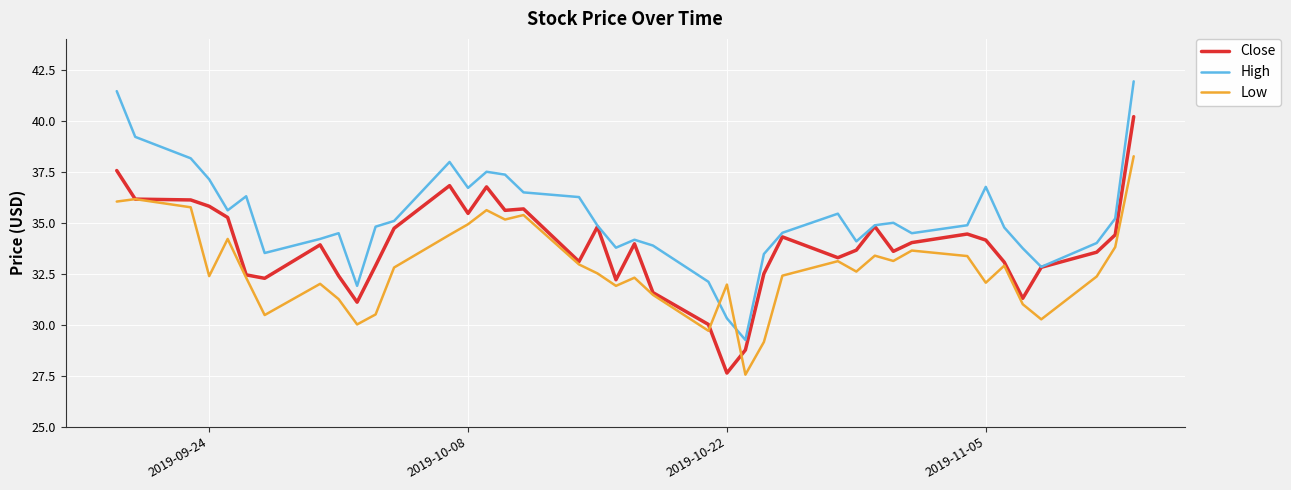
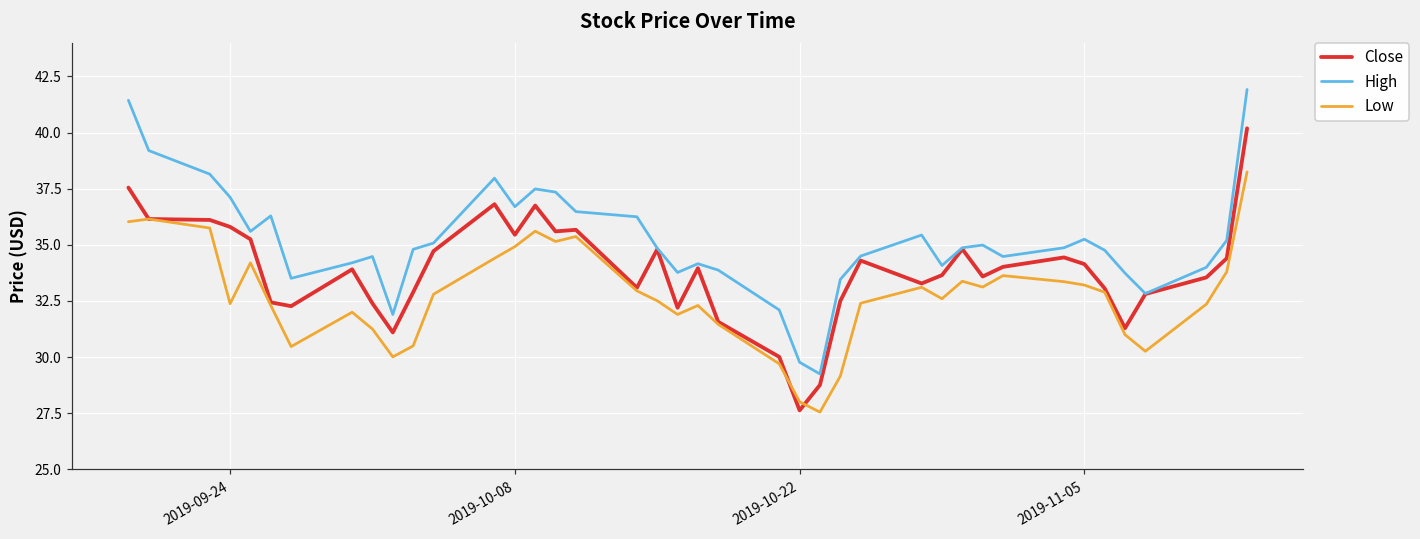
  {
    "Close": {
      "2019-09-24": 35.8,
      "2019-10-08": 35.5,
      "2019-10-22": 27.6,
      "2019-11-05": 34.1
    },
    "High": {
      "2019-09-24": 37.1,
      "2019-10-08": 36.7,
-     "2019-10-22": 30.3,
-     "2019-11-05": 36.8
+     "2019-10-22": 29.8,
+     "2019-11-05": 35.3
    },
    "Low": {
      "2019-09-24": 32.4,
      "2019-10-08": 34.9,
-     "2019-10-22": 32.0,
-     "2019-11-05": 32.1
+     "2019-10-22": 28.0,
+     "2019-11-05": 33.2
    }
  }
